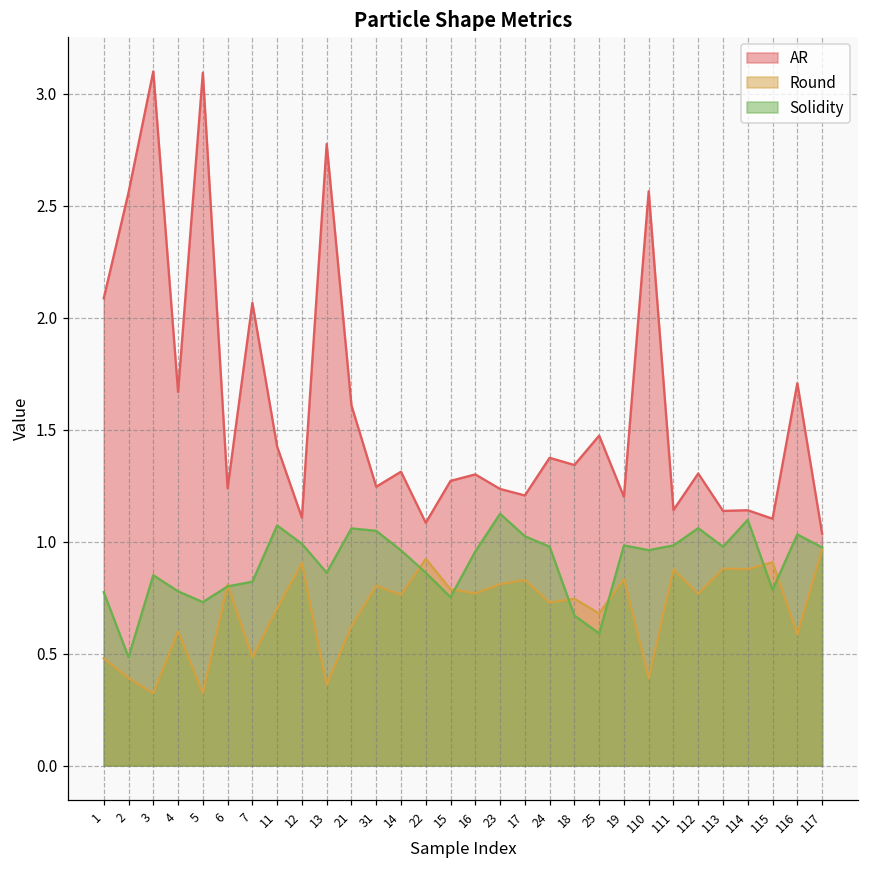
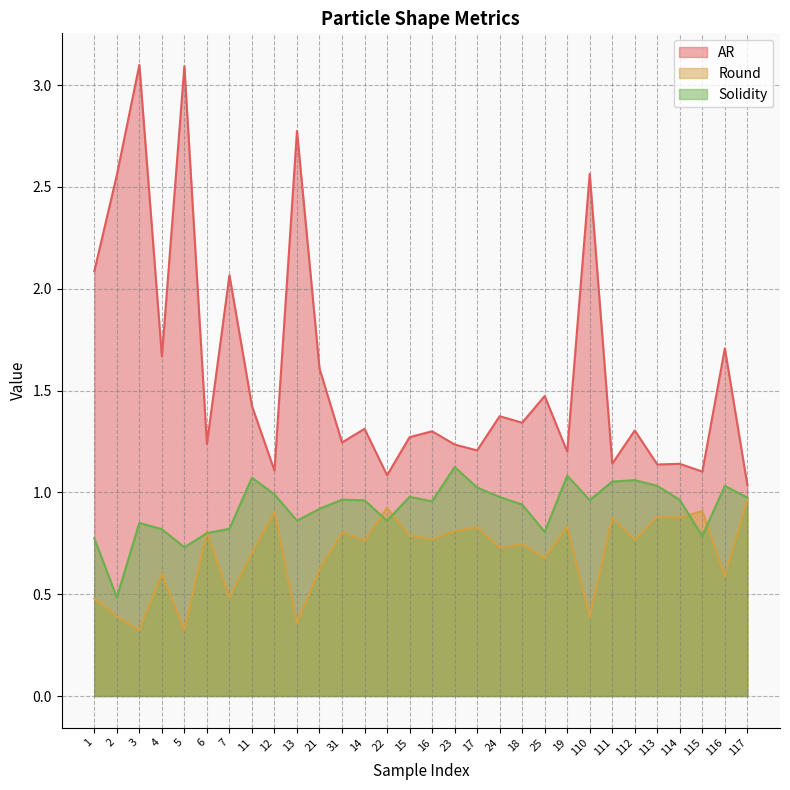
  {
    "Solidity": {
      "1": 0.77,
      "2": 0.48,
      "3": 0.85,
-     "4": 0.78,
+     "4": 0.82,
      "5": 0.73,
      "7": 0.82,
      "11": 1.07,
      "12": 0.99,
      "13": 0.86,
-     "21": 1.06,
-     "31": 1.05,
+     "21": 0.92,
+     "31": 0.96,
      "14": 0.96,
      "22": 0.86,
-     "15": 0.75,
+     "15": 0.98,
      "16": 0.96,
      "23": 1.12,
      "17": 1.02,
      "24": 0.98,
-     "18": 0.67,
-     "25": 0.59,
-     "19": 0.98,
+     "18": 0.94,
+     "25": 0.81,
+     "19": 1.08,
      "110": 0.96,
-     "111": 0.98,
+     "111": 1.05,
      "112": 1.06,
-     "113": 0.98,
-     "114": 1.10,
+     "113": 1.03,
+     "114": 0.96,
      "115": 0.79,
      "116": 1.03
    }
  }
